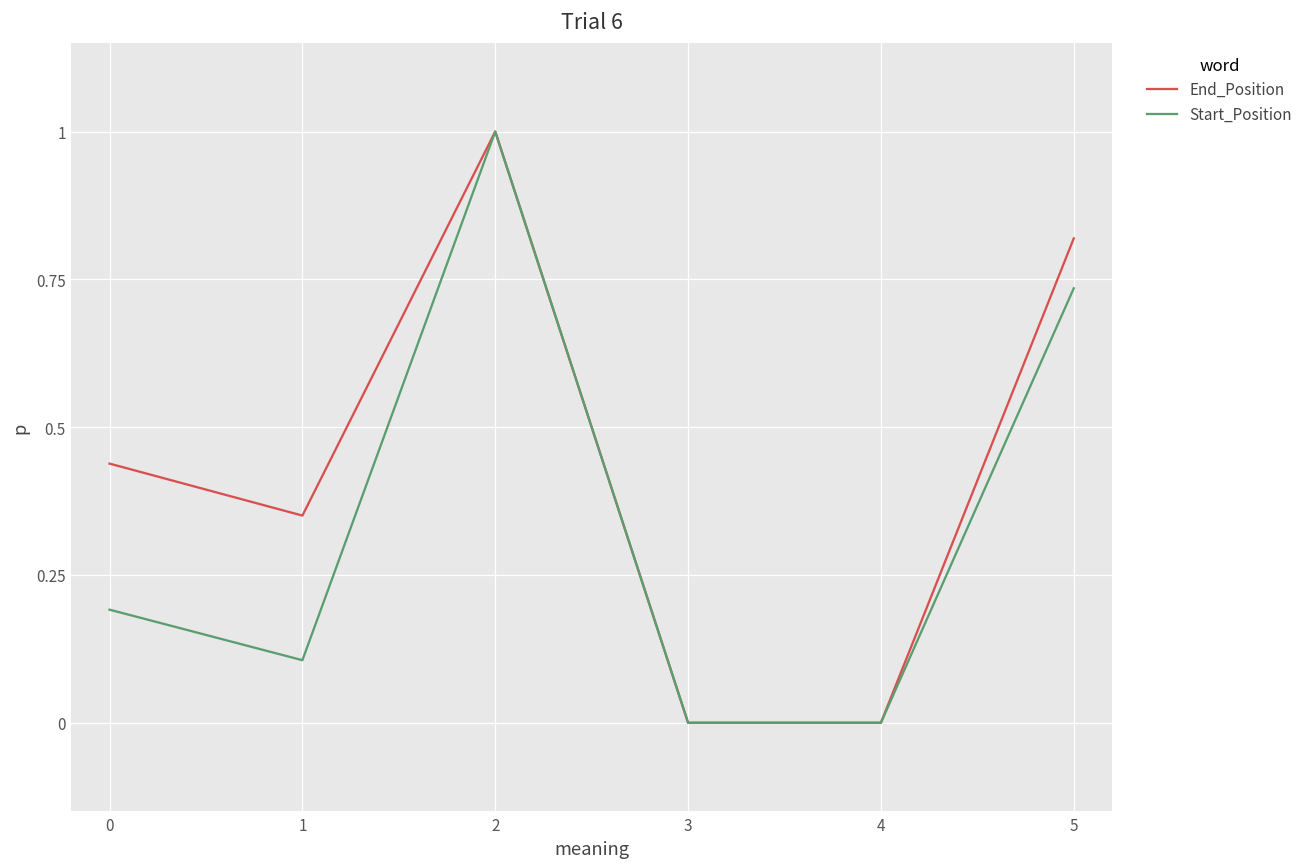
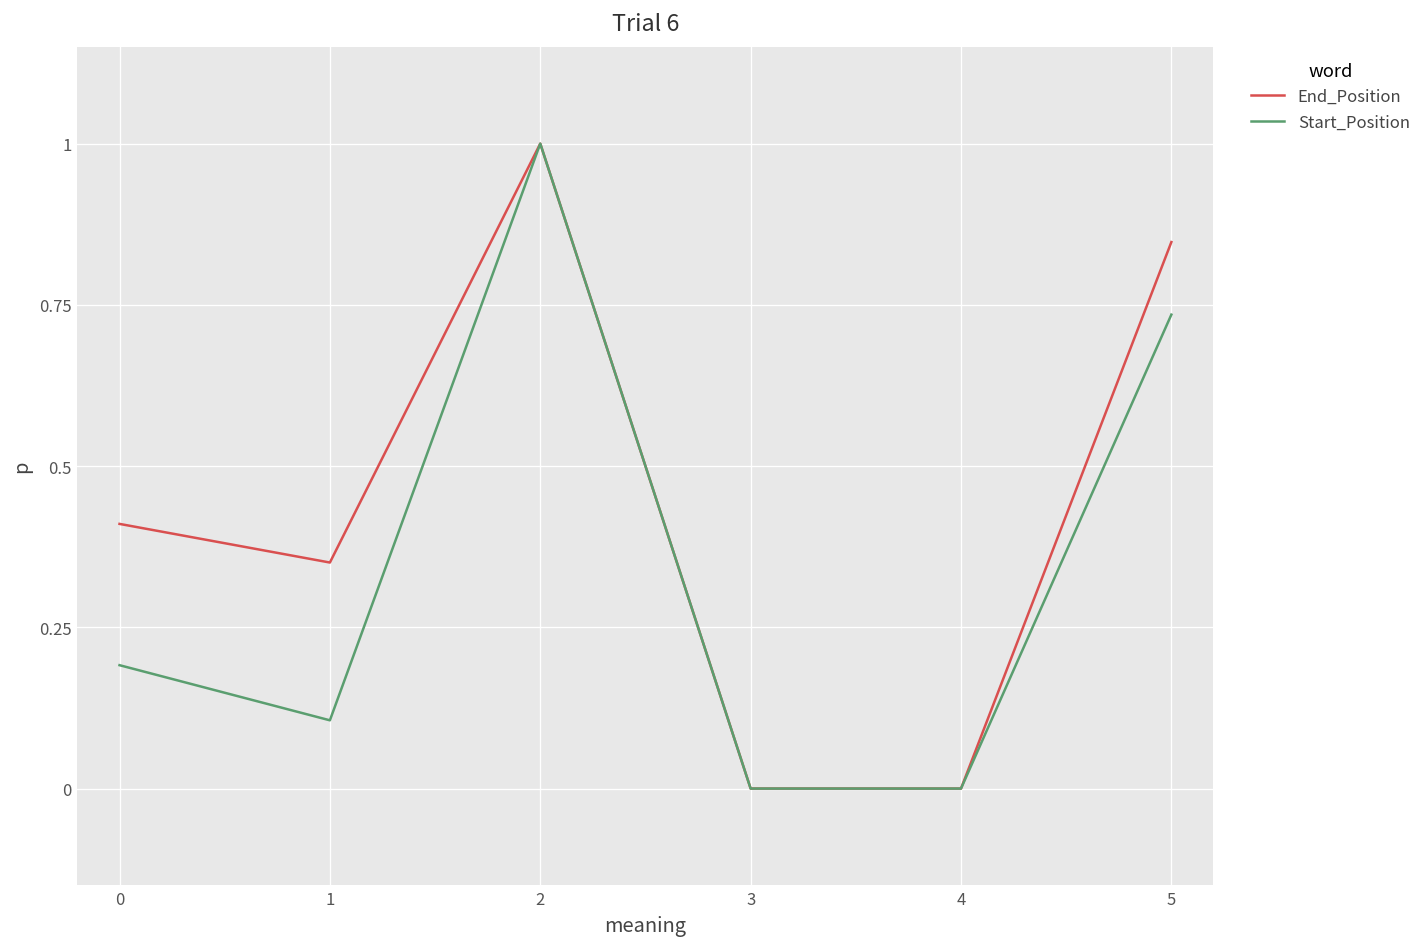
  {
    "End_Position": {
-     "0": 0.44,
+     "0": 0.41,
      "1": 0.35,
-     "5": 0.82
+     "5": 0.85
    },
    "Start_Position": {
      "0": 0.19,
      "1": 0.11,
      "5": 0.73
    }
  }
